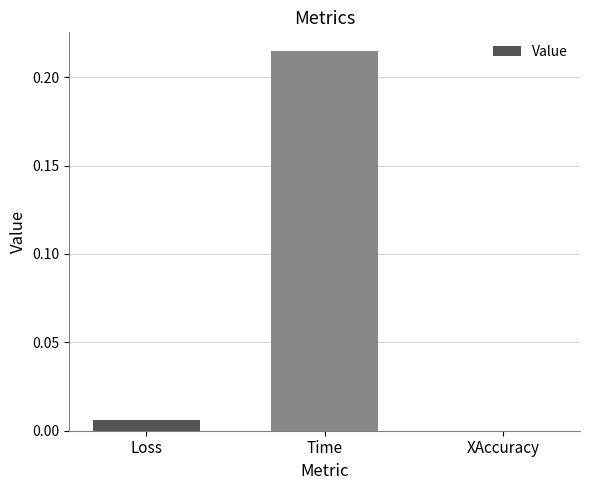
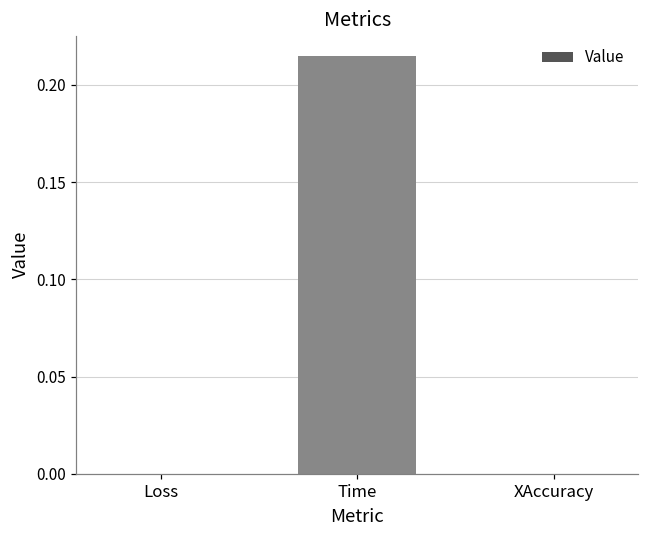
  {
-   "Loss": 0.006,
+   "Loss": 0.000,
    "Time": 0.215
  }
